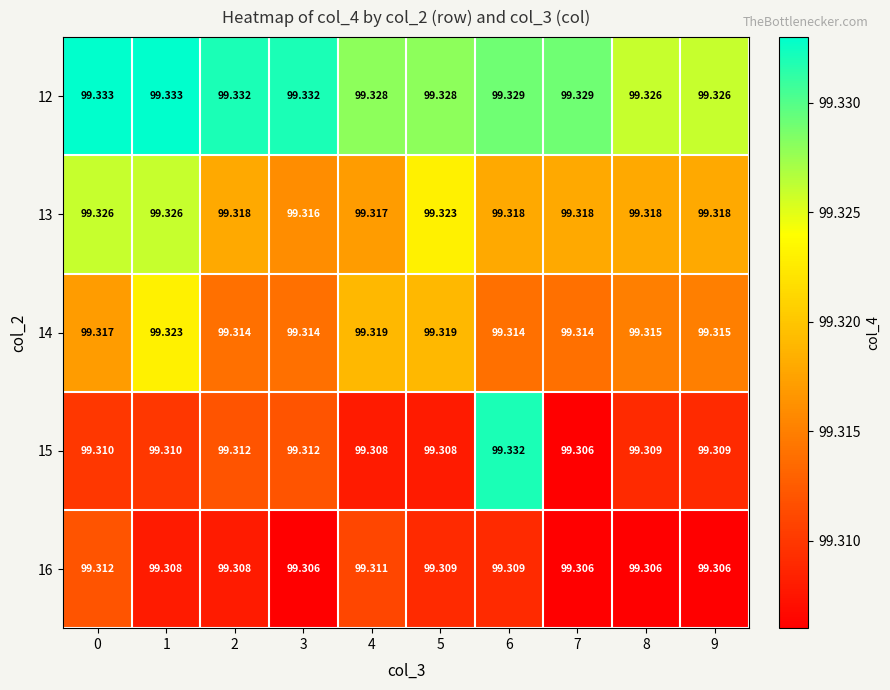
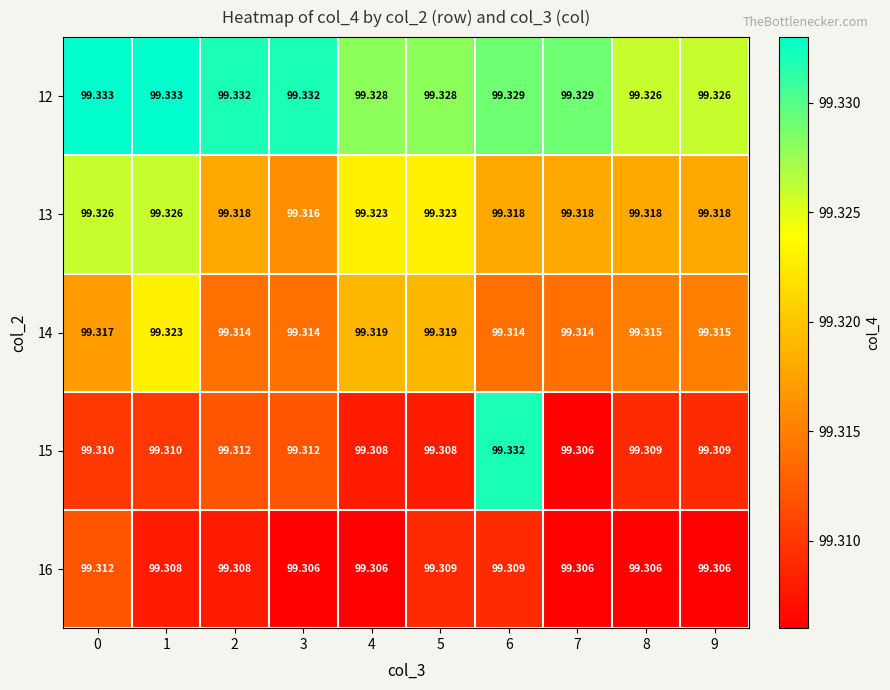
  {
    "12": {
      "0": 99.333,
      "1": 99.333,
      "2": 99.332,
      "3": 99.332,
      "4": 99.328,
      "5": 99.328,
      "6": 99.329,
      "7": 99.329,
      "8": 99.326,
      "9": 99.326
    },
    "13": {
      "0": 99.326,
      "1": 99.326,
      "2": 99.318,
      "3": 99.316,
-     "4": 99.317,
+     "4": 99.323,
      "5": 99.323,
      "6": 99.318,
      "7": 99.318,
      "8": 99.318,
      "9": 99.318
    },
    "14": {
      "0": 99.317,
      "1": 99.323,
      "2": 99.314,
      "3": 99.314,
      "4": 99.319,
      "5": 99.319,
      "6": 99.314,
      "7": 99.314,
      "8": 99.315,
      "9": 99.315
    },
    "15": {
      "0": 99.310,
      "1": 99.310,
      "2": 99.312,
      "3": 99.312,
      "4": 99.308,
      "5": 99.308,
      "6": 99.332,
      "7": 99.306,
      "8": 99.309,
      "9": 99.309
    },
    "16": {
      "0": 99.312,
      "1": 99.308,
      "2": 99.308,
      "3": 99.306,
-     "4": 99.311,
+     "4": 99.306,
      "5": 99.309,
      "6": 99.309,
      "7": 99.306,
      "8": 99.306,
      "9": 99.306
    }
  }
